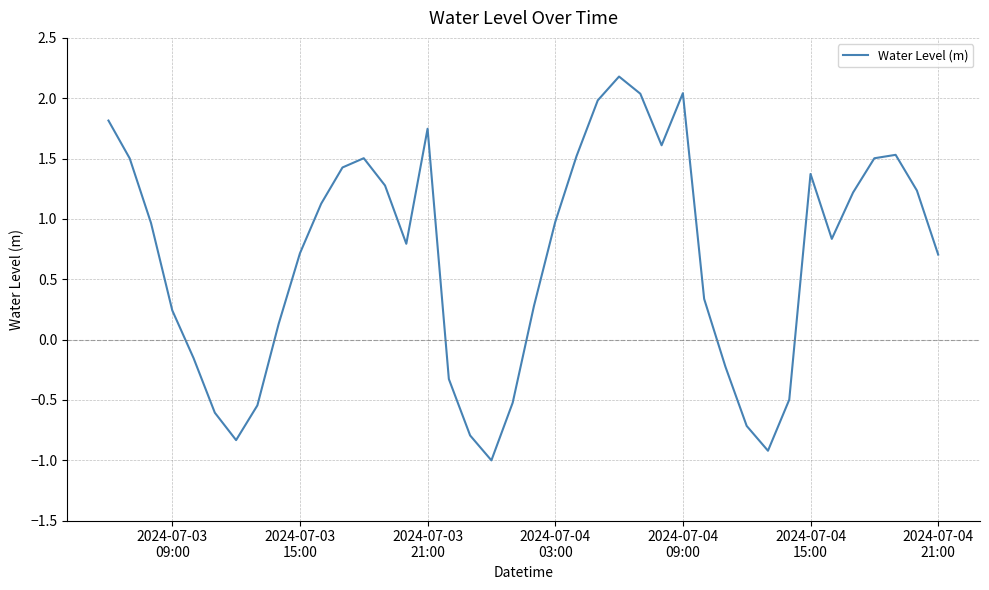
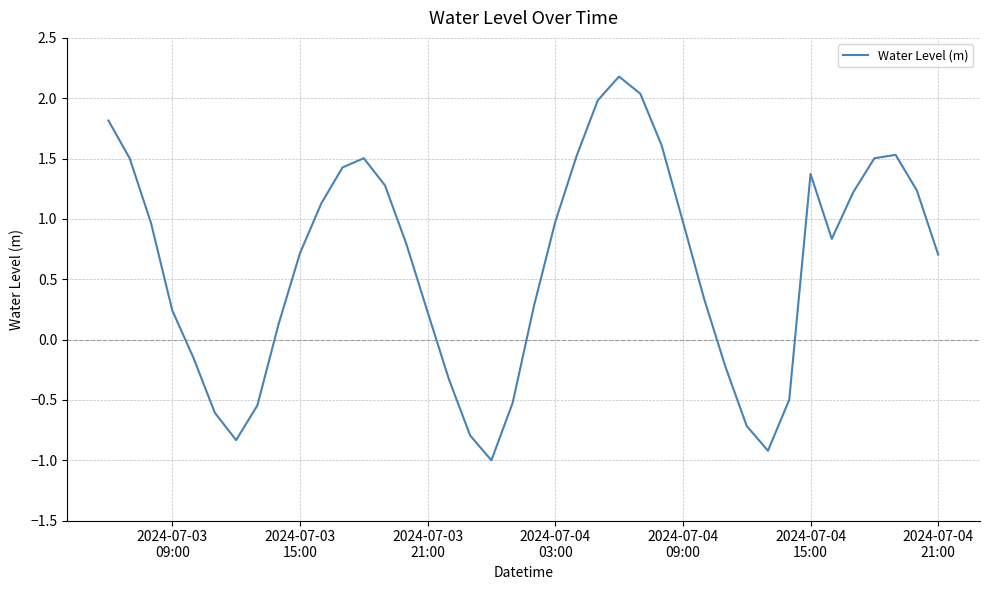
  {
    "2024-07-03 09:00": 0.24,
    "2024-07-03 15:00": 0.71,
-   "2024-07-03 21:00": 1.75,
+   "2024-07-03 21:00": 0.23,
    "2024-07-04 03:00": 0.97,
-   "2024-07-04 09:00": 2.04,
+   "2024-07-04 09:00": 0.98,
    "2024-07-04 15:00": 1.37,
    "2024-07-04 21:00": 0.70
  }
